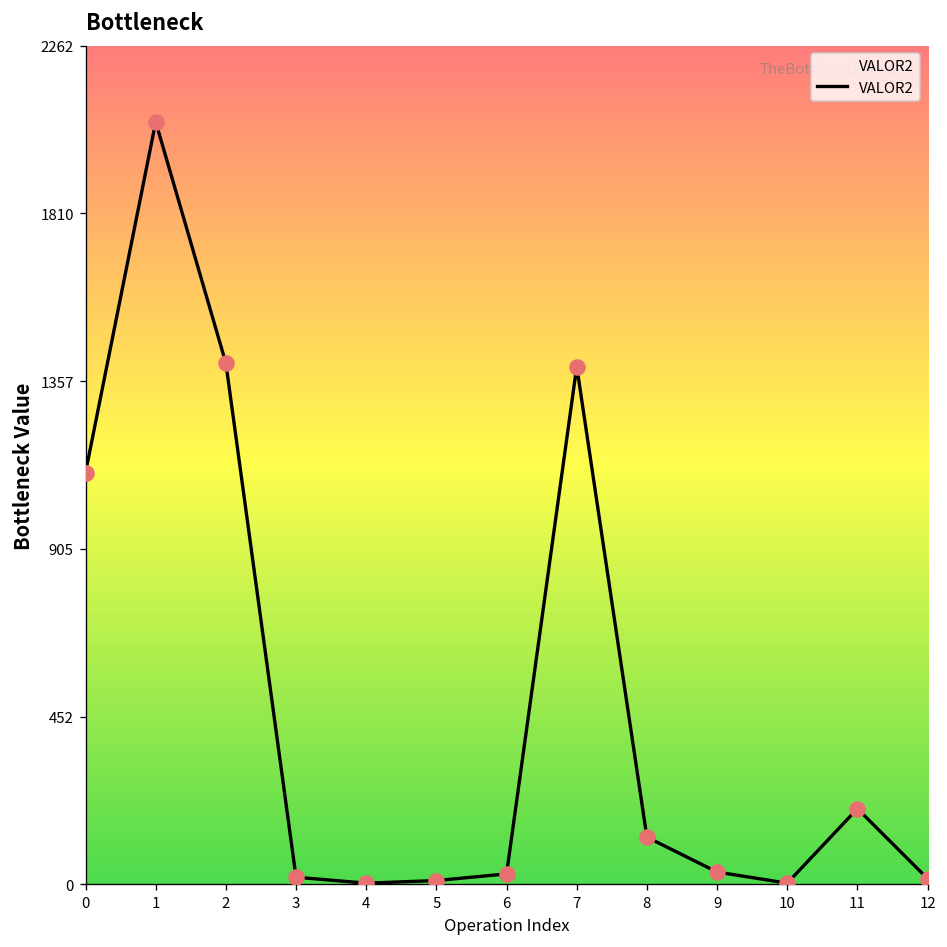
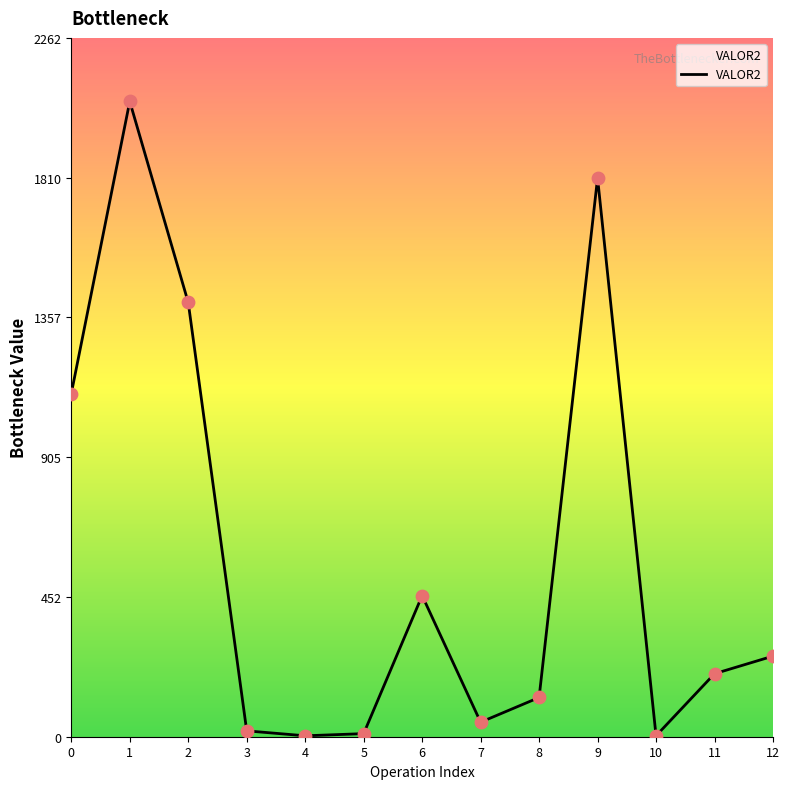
  {
    "0": 1110,
    "1": 2060,
    "2": 1410,
    "3": 20,
    "4": 0,
    "5": 10,
-   "6": 30,
-   "7": 1400,
+   "6": 460,
+   "7": 50,
    "8": 130,
-   "9": 30,
+   "9": 1810,
    "10": 0,
    "11": 200,
-   "12": 20
+   "12": 260
  }
